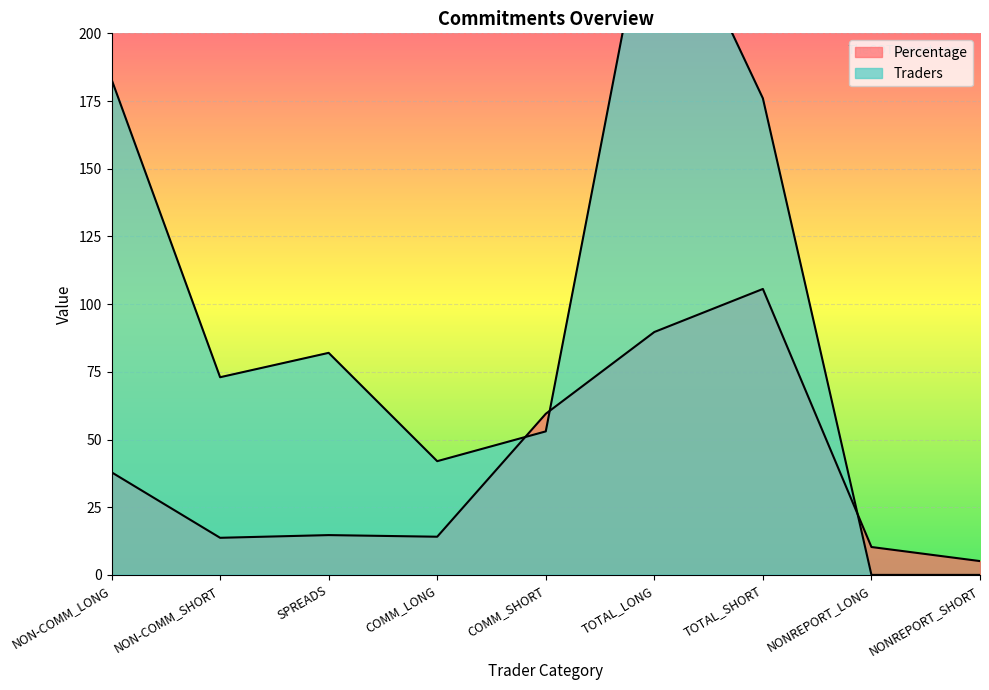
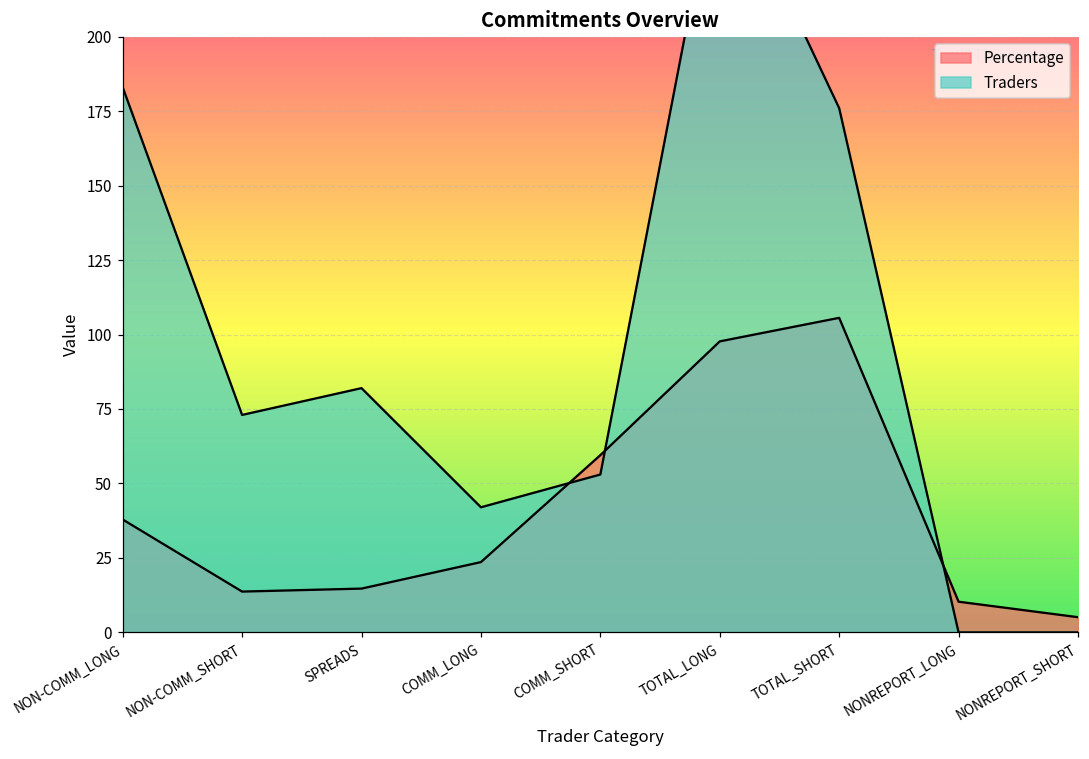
  {
    "Percentage": {
      "NON-COMM_LONG": 38,
      "NON-COMM_SHORT": 14,
      "SPREADS": 15,
-     "COMM_LONG": 14,
+     "COMM_LONG": 24,
      "COMM_SHORT": 60,
-     "TOTAL_LONG": 90,
+     "TOTAL_LONG": 98,
      "TOTAL_SHORT": 106,
      "NONREPORT_LONG": 10,
      "NONREPORT_SHORT": 5
    },
    "Traders": {
      "NON-COMM_LONG": 183,
      "NON-COMM_SHORT": 73,
      "SPREADS": 82,
      "COMM_LONG": 42,
      "COMM_SHORT": 53,
      "TOTAL_SHORT": 176,
      "NONREPORT_LONG": 0,
      "NONREPORT_SHORT": 0
    }
  }
